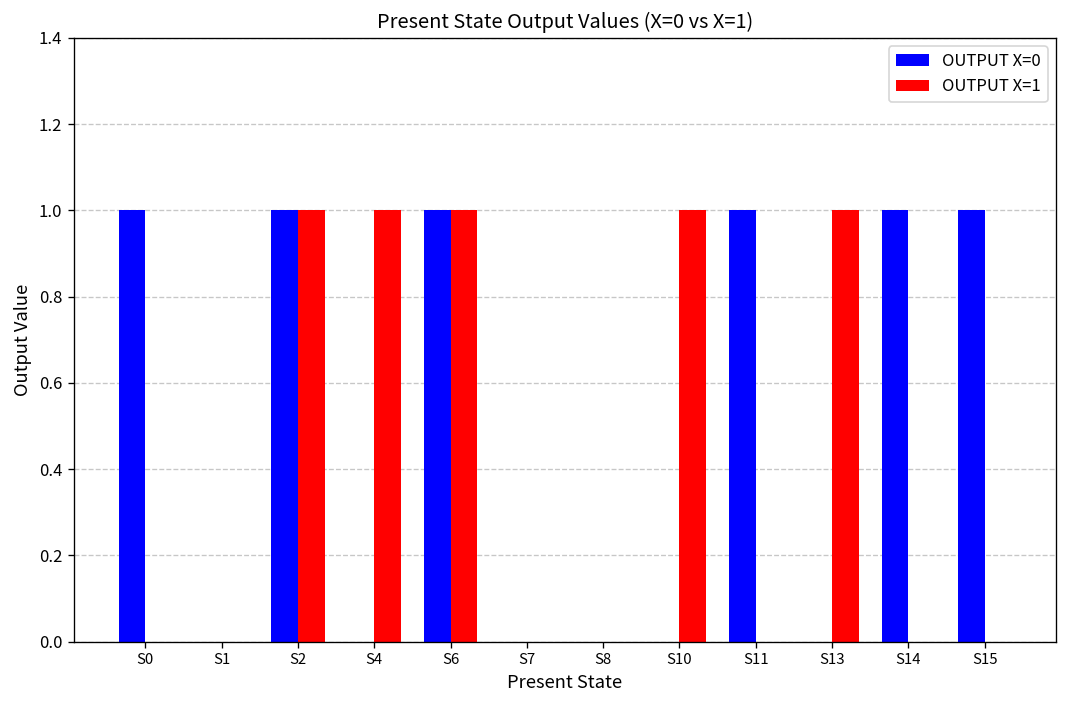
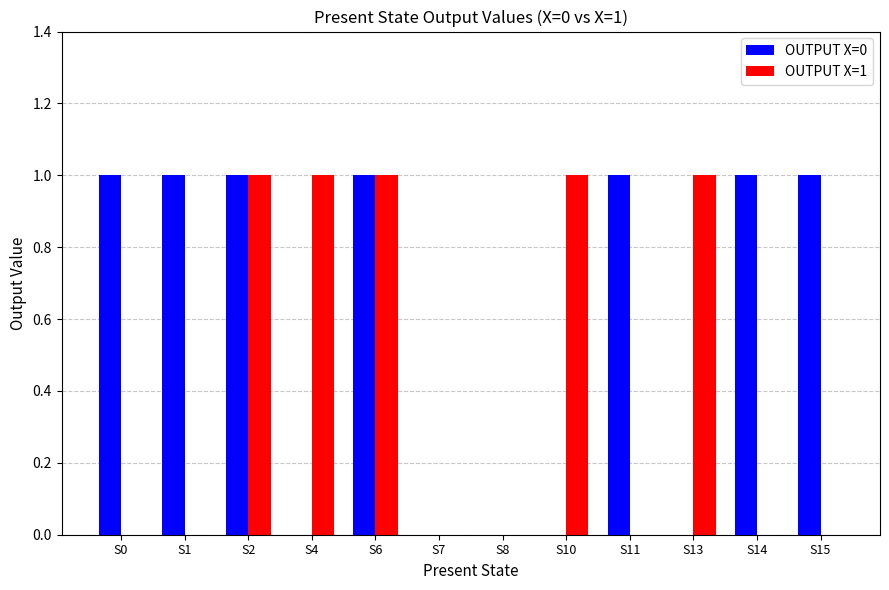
  {
    "OUTPUT X=0": {
      "S0": 1,
-     "S1": 0,
+     "S1": 1,
      "S2": 1,
      "S4": 0,
      "S6": 1,
      "S7": 0,
      "S8": 0,
      "S10": 0,
      "S11": 1,
      "S13": 0,
      "S14": 1,
      "S15": 1
    },
    "OUTPUT X=1": {
      "S0": 0,
      "S1": 0,
      "S2": 1,
      "S4": 1,
      "S6": 1,
      "S7": 0,
      "S8": 0,
      "S10": 1,
      "S11": 0,
      "S13": 1,
      "S14": 0,
      "S15": 0
    }
  }
